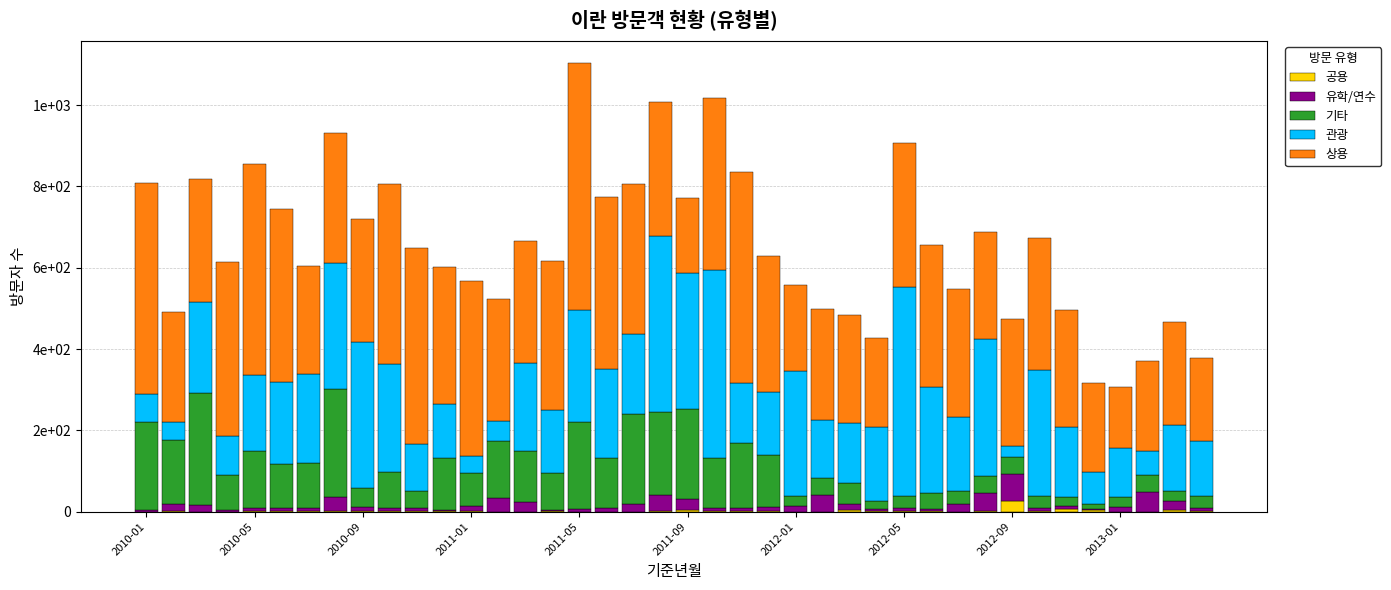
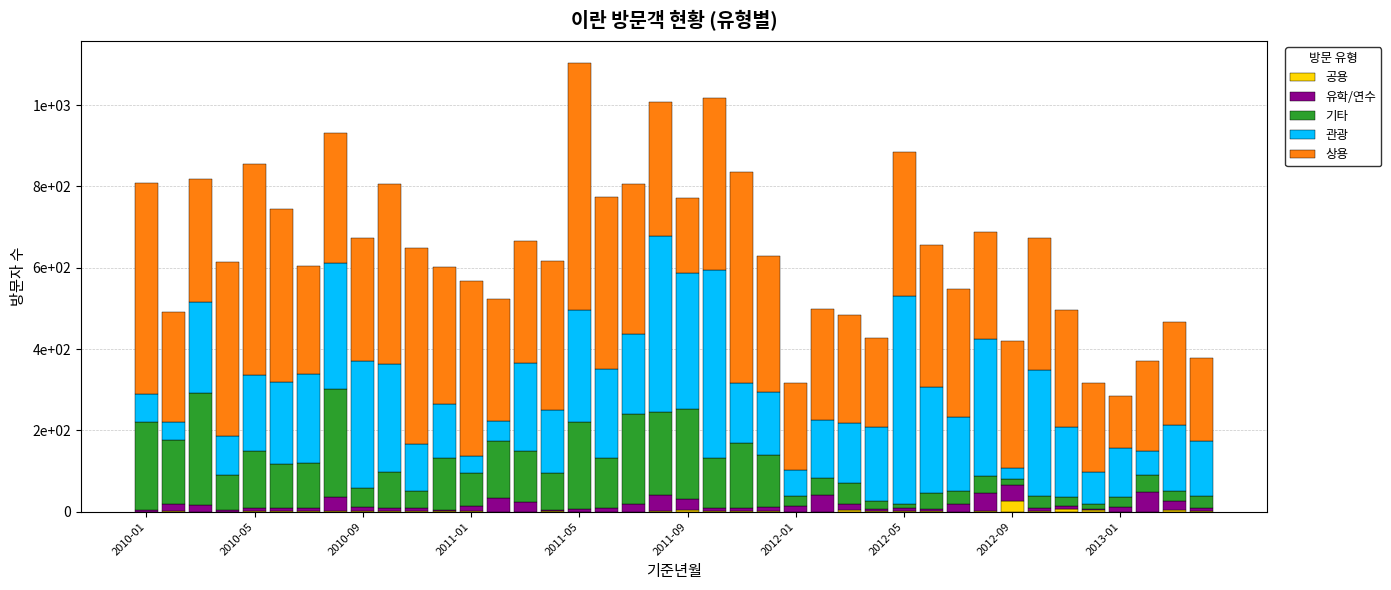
  {
    "공용": {
      "2010-01": 0,
      "2011-05": 0,
      "2012-01": 0,
      "2012-09": 30,
      "2013-01": 0
    },
    "유학/연수": {
      "2010-05": 10,
      "2010-09": 10,
      "2011-01": 10,
      "2011-09": 30,
      "2012-01": 10,
      "2012-05": 10,
-     "2012-09": 70,
+     "2012-09": 40,
      "2013-01": 10
    },
    "기타": {
      "2010-01": 220,
      "2010-05": 140,
      "2010-09": 50,
      "2011-01": 80,
      "2011-05": 210,
      "2011-09": 220,
      "2012-01": 30,
-     "2012-05": 30,
-     "2012-09": 40,
+     "2012-05": 10,
+     "2012-09": 20,
      "2013-01": 30
    },
    "관광": {
      "2010-01": 70,
      "2010-05": 190,
-     "2010-09": 360,
+     "2010-09": 310,
      "2011-01": 40,
      "2011-05": 280,
      "2011-09": 330,
-     "2012-01": 310,
+     "2012-01": 60,
      "2012-05": 510,
      "2012-09": 30,
      "2013-01": 120
    },
    "상용": {
      "2010-01": 520,
      "2010-05": 520,
      "2010-09": 300,
      "2011-01": 430,
      "2011-05": 610,
      "2011-09": 190,
      "2012-01": 210,
      "2012-05": 350,
      "2012-09": 310,
-     "2013-01": 150
+     "2013-01": 130
    }
  }
